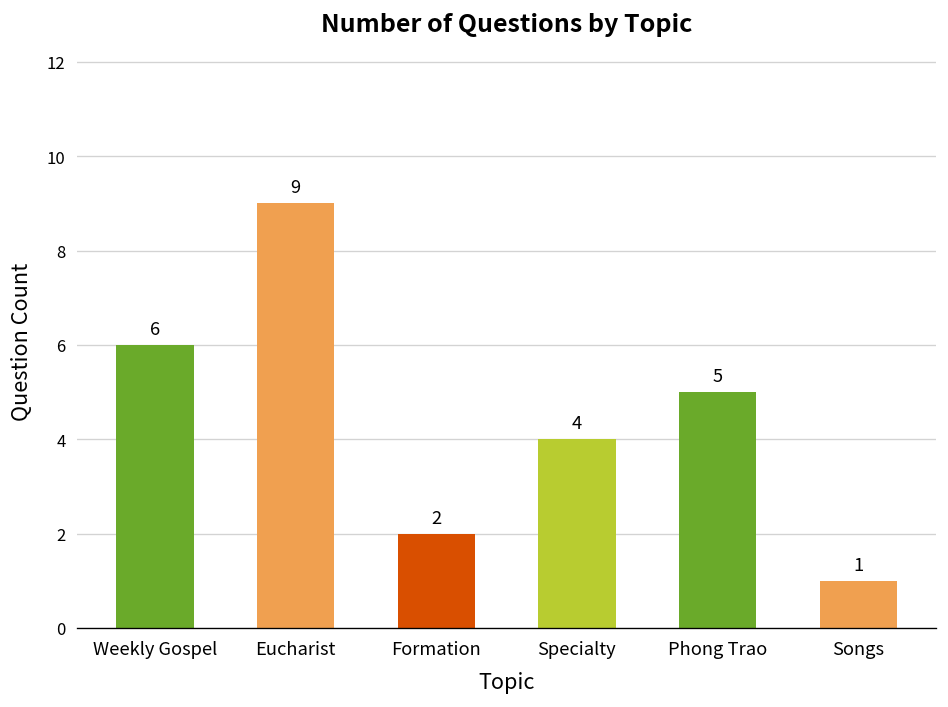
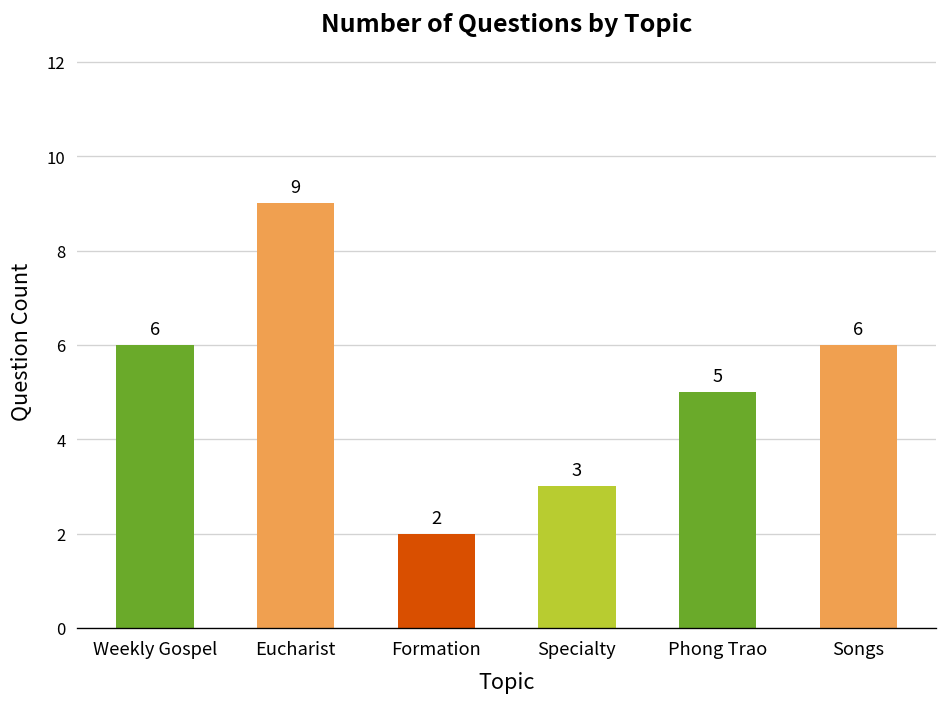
  {
    "Weekly Gospel": 6,
    "Eucharist": 9,
    "Formation": 2,
-   "Specialty": 4,
+   "Specialty": 3,
    "Phong Trao": 5,
-   "Songs": 1
+   "Songs": 6
  }
